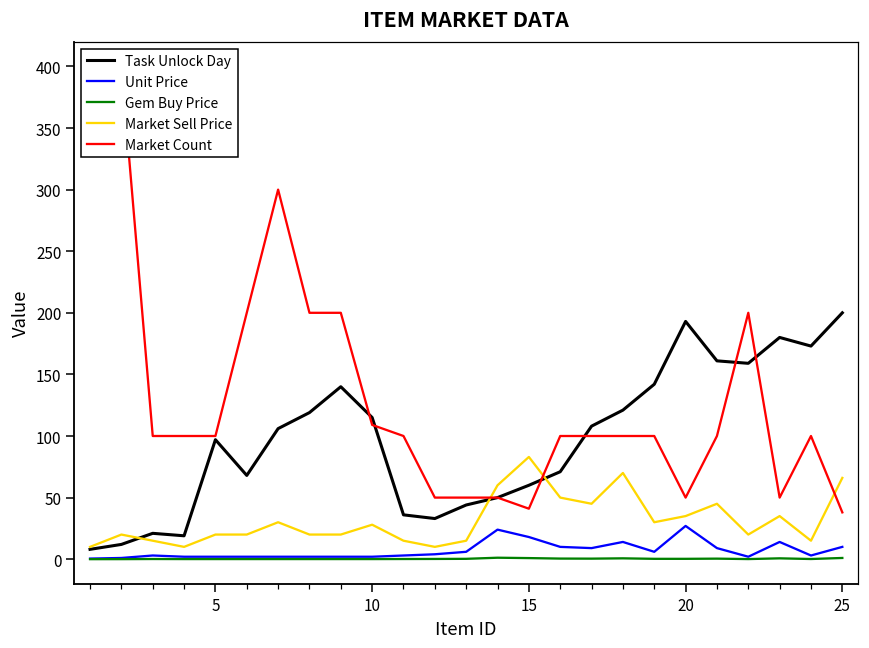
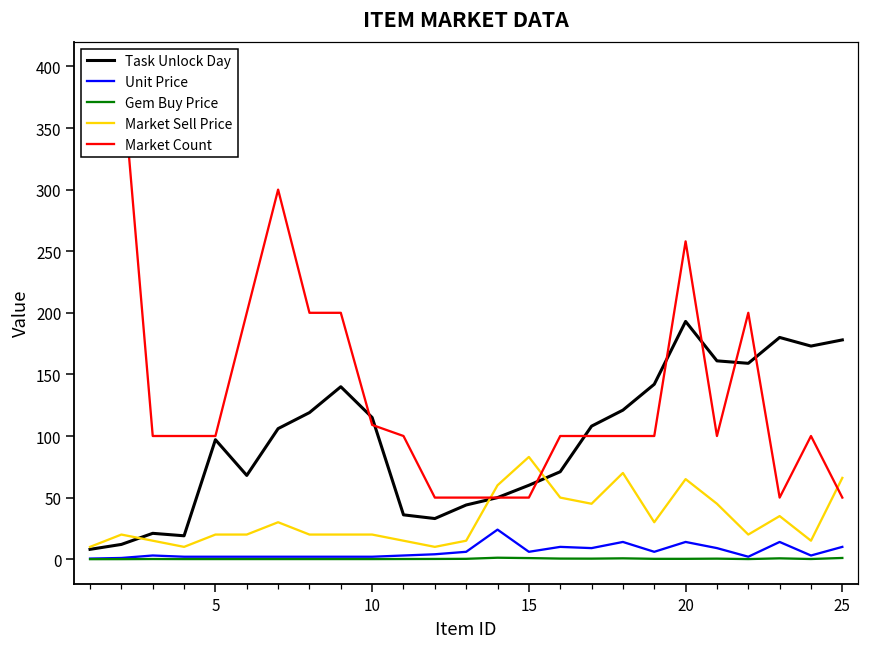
  {
    "Task Unlock Day": {
      "5": 97,
      "10": 115,
      "15": 60,
      "20": 193,
-     "25": 200
+     "25": 178
    },
    "Unit Price": {
-     "15": 18,
-     "20": 27,
+     "15": 6,
+     "20": 14,
      "25": 10
    },
    "Gem Buy Price": {
      "15": 1,
      "20": 0,
      "25": 1
    },
    "Market Sell Price": {
      "5": 20,
-     "10": 28,
+     "10": 20,
      "15": 83,
-     "20": 35,
+     "20": 65,
      "25": 66
    },
    "Market Count": {
      "5": 100,
      "10": 109,
-     "15": 41,
-     "20": 50,
-     "25": 38
+     "15": 50,
+     "20": 258,
+     "25": 50
    }
  }
